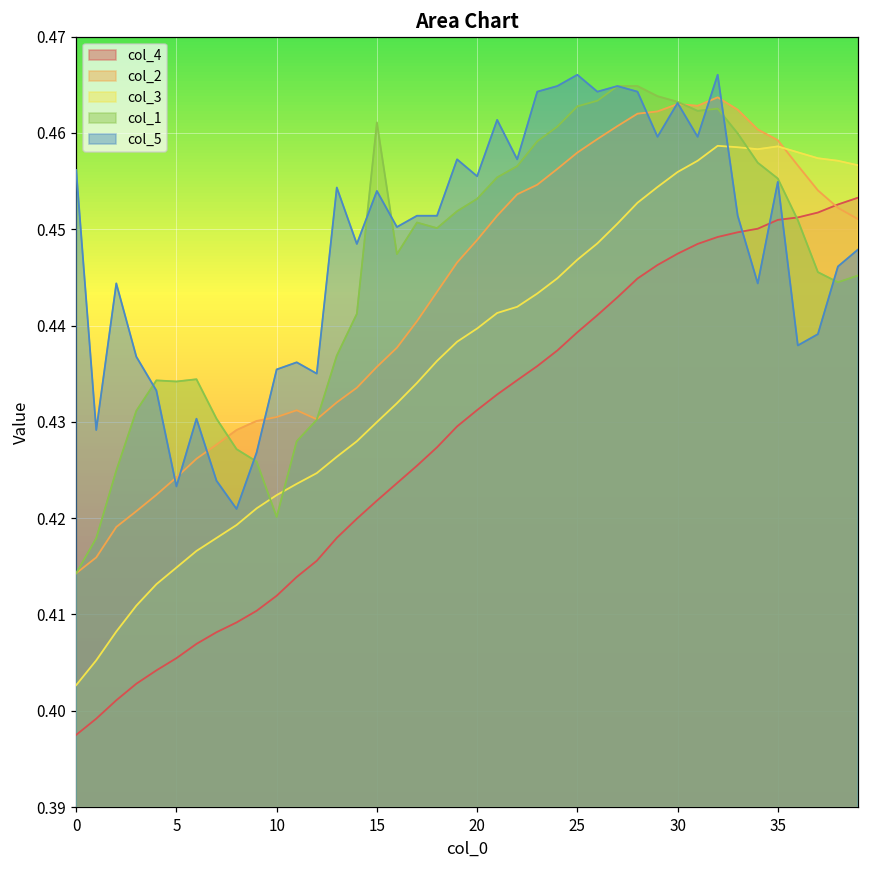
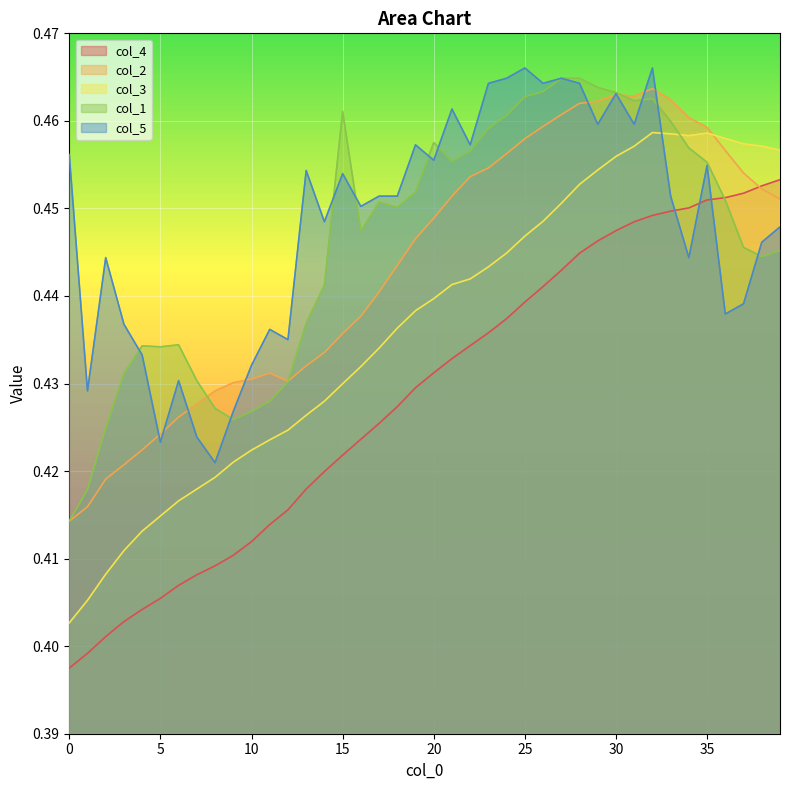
  {
    "col_1": {
      "5": 0.434,
-     "10": 0.420,
+     "10": 0.427,
      "15": 0.461,
-     "20": 0.453,
+     "20": 0.458,
      "25": 0.463,
      "35": 0.455
    },
    "col_5": {
      "0": 0.456,
      "5": 0.423,
-     "10": 0.435,
+     "10": 0.432,
      "15": 0.454,
      "20": 0.456,
      "25": 0.466,
      "35": 0.455
    }
  }
